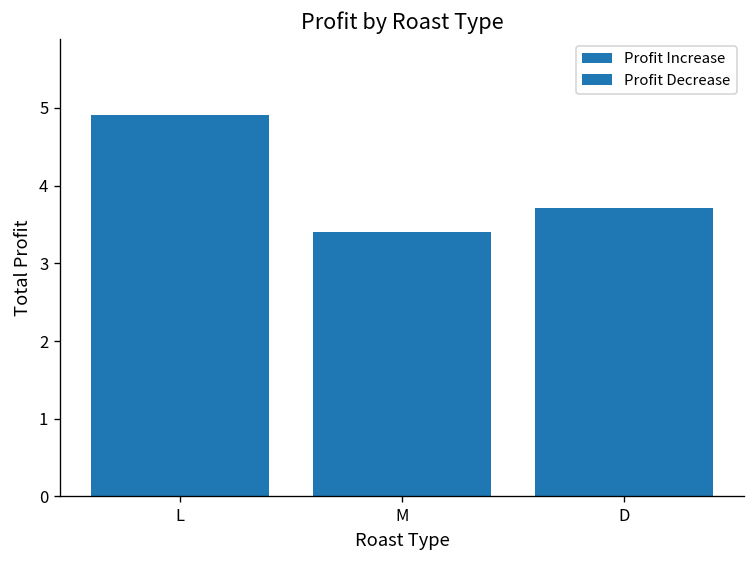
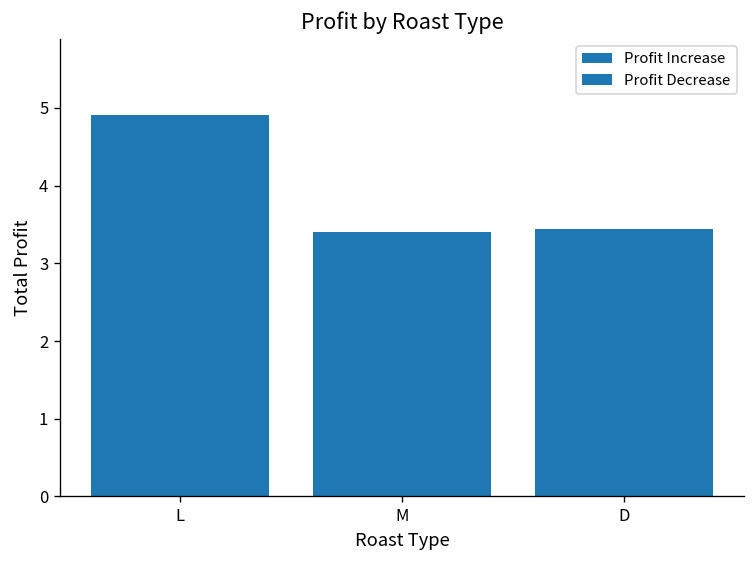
  {
    "L": 4.9,
    "M": 3.4,
-   "D": 3.7
+   "D": 3.4
  }
